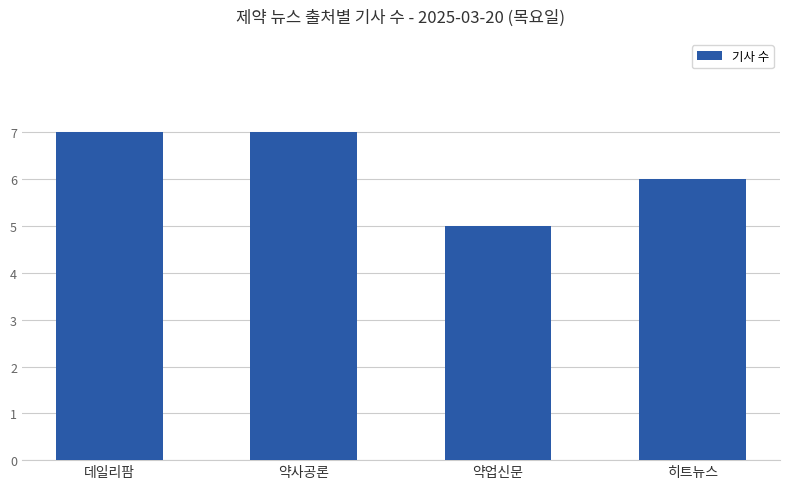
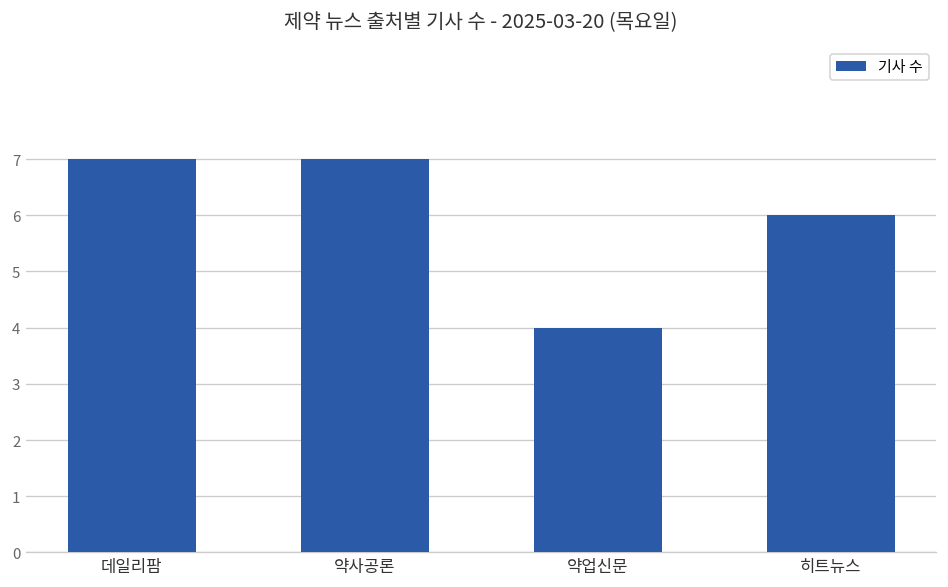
  {
    "데일리팜": 7,
    "약사공론": 7,
-   "약업신문": 5,
+   "약업신문": 4,
    "히트뉴스": 6
  }
